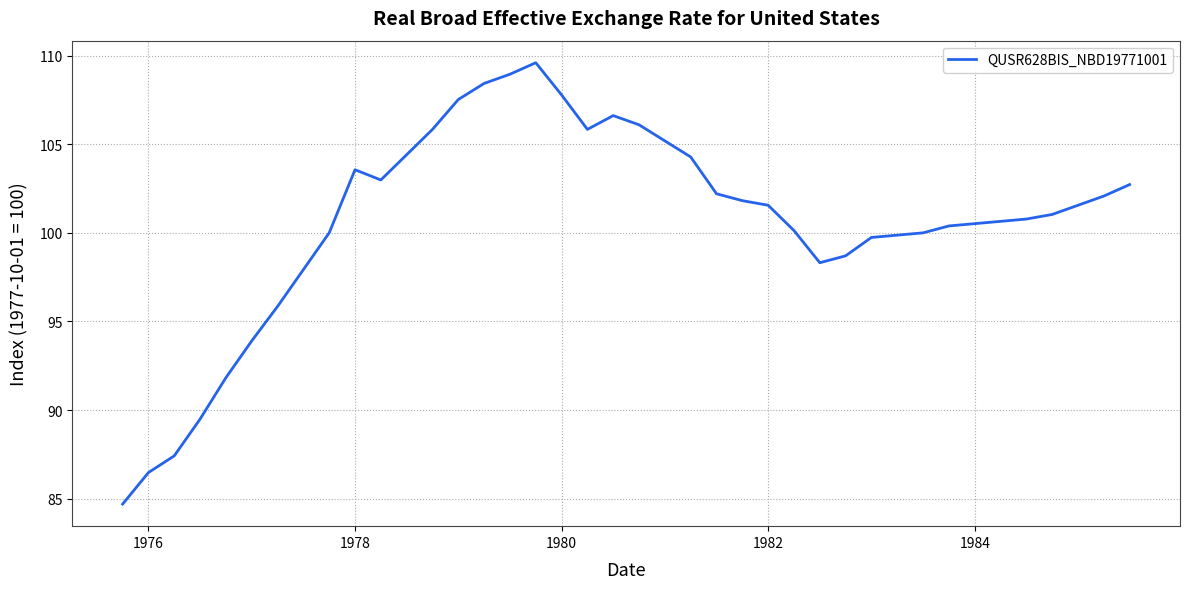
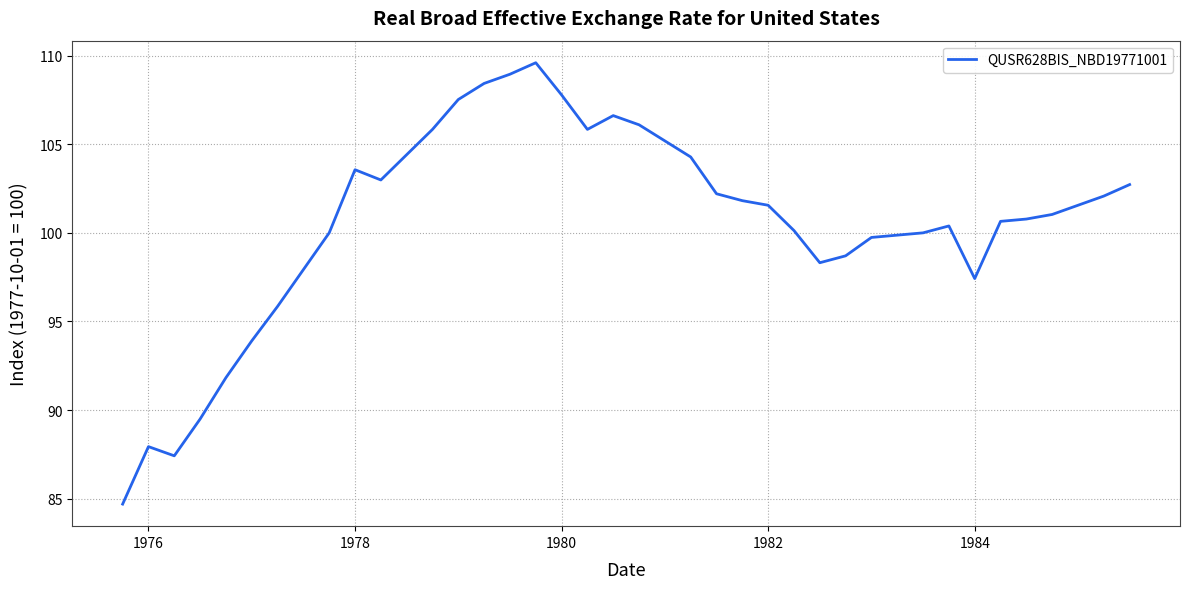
  {
-   "1976": 86.5,
+   "1976": 87.9,
    "1978": 103.6,
    "1980": 107.8,
    "1982": 101.6,
-   "1984": 100.5
+   "1984": 97.4
  }
